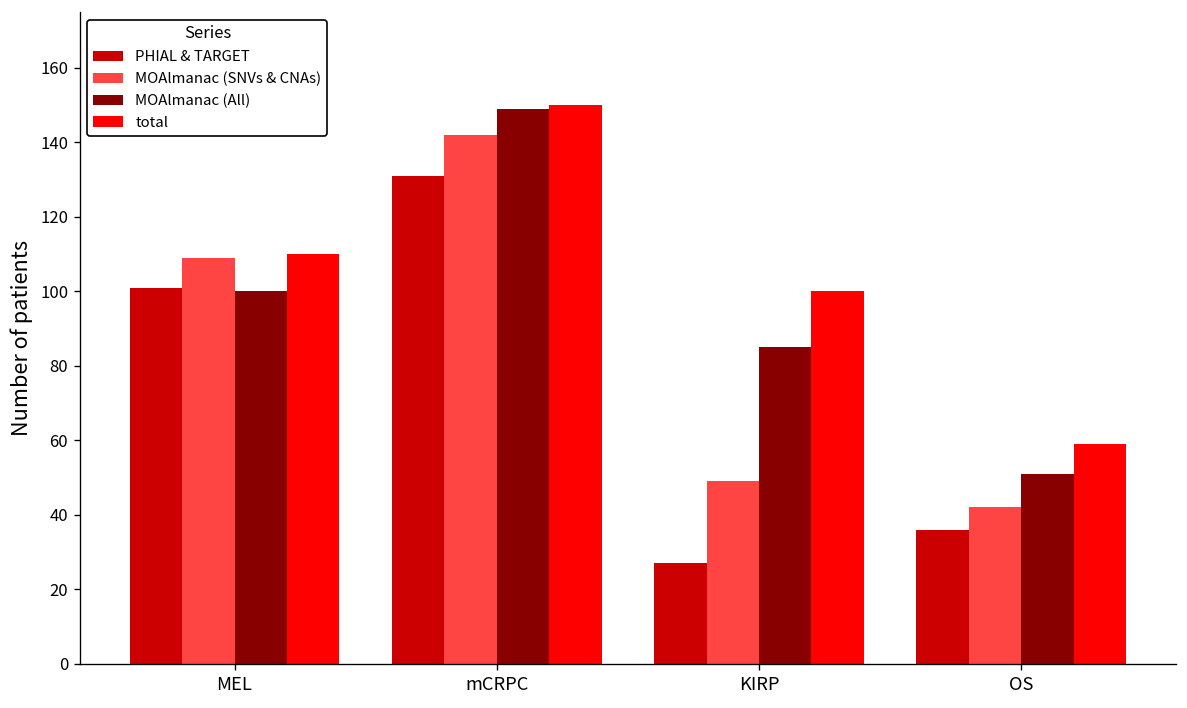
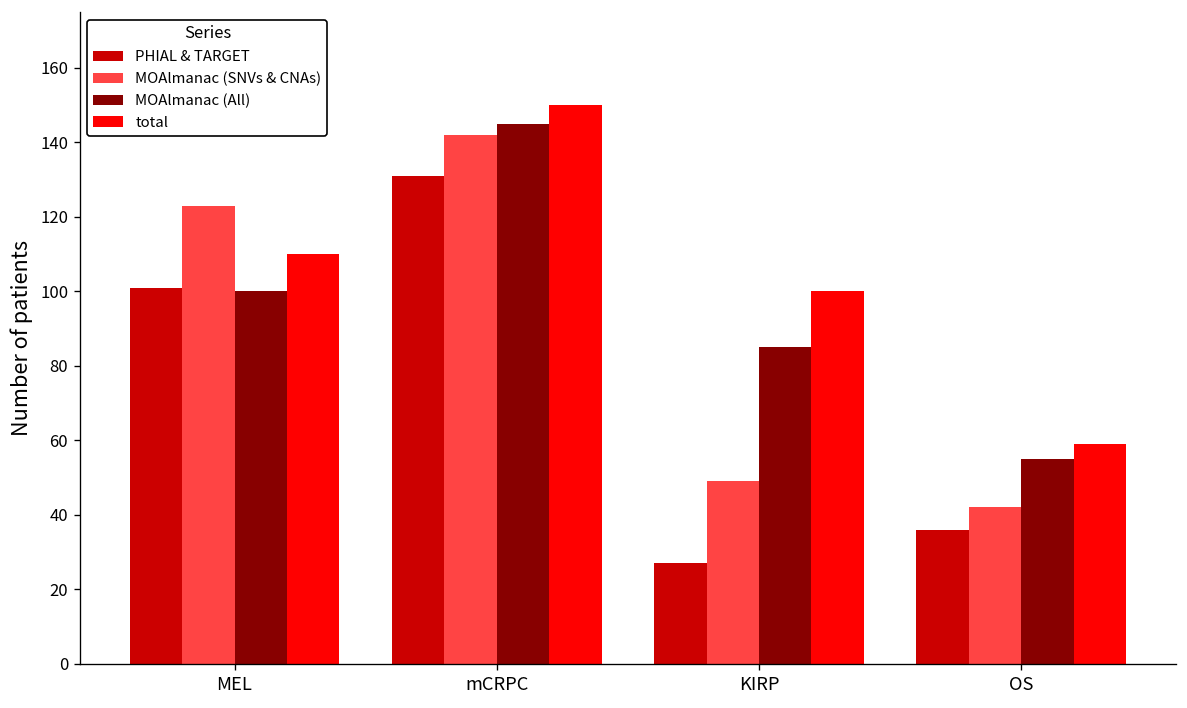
  {
    "MOAlmanac (SNVs & CNAs)": {
-     "MEL": 109,
+     "MEL": 123,
      "mCRPC": 142,
      "KIRP": 49,
      "OS": 42
    },
    "MOAlmanac (All)": {
      "MEL": 100,
-     "mCRPC": 149,
+     "mCRPC": 145,
      "KIRP": 85,
-     "OS": 51
+     "OS": 55
    }
  }
